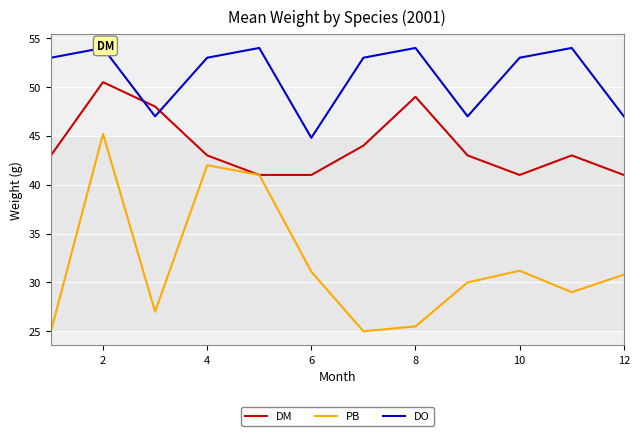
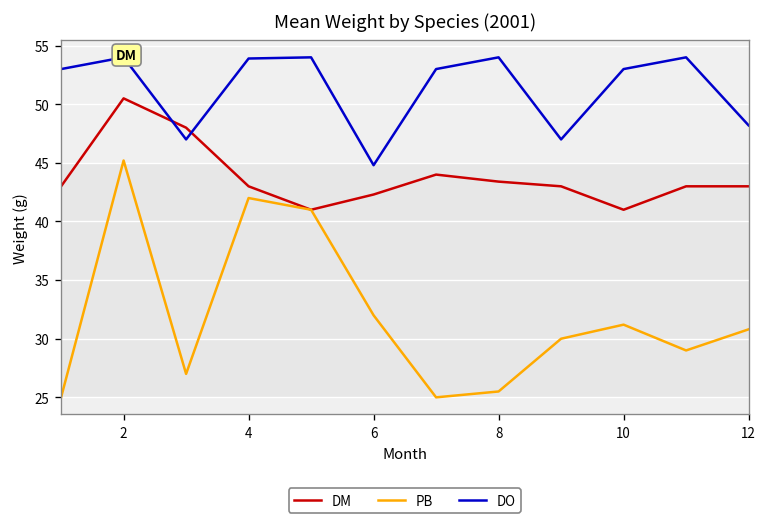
  {
    "DM": {
      "2": 51,
      "4": 43,
-     "6": 41,
-     "8": 49,
+     "6": 42,
+     "8": 43,
      "10": 41,
-     "12": 41
+     "12": 43
    },
    "PB": {
      "2": 45,
      "4": 42,
-     "6": 31,
+     "6": 32,
      "8": 26,
      "10": 31,
      "12": 31
    },
    "DO": {
-     "4": 53,
+     "4": 54,
      "6": 45,
      "8": 54,
      "10": 53,
-     "12": 47
+     "12": 48
    }
  }
